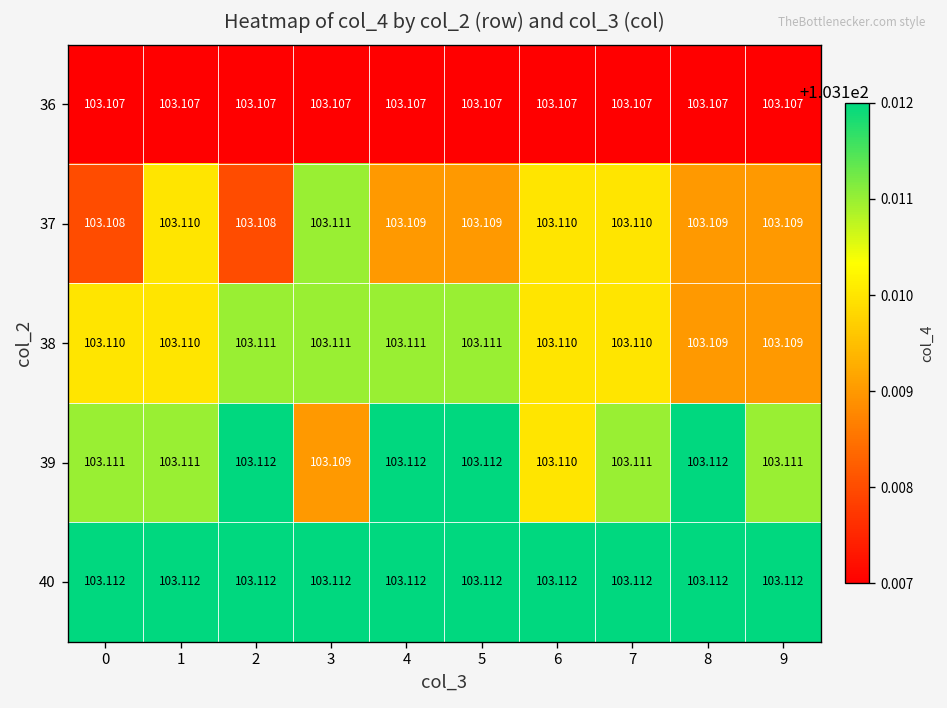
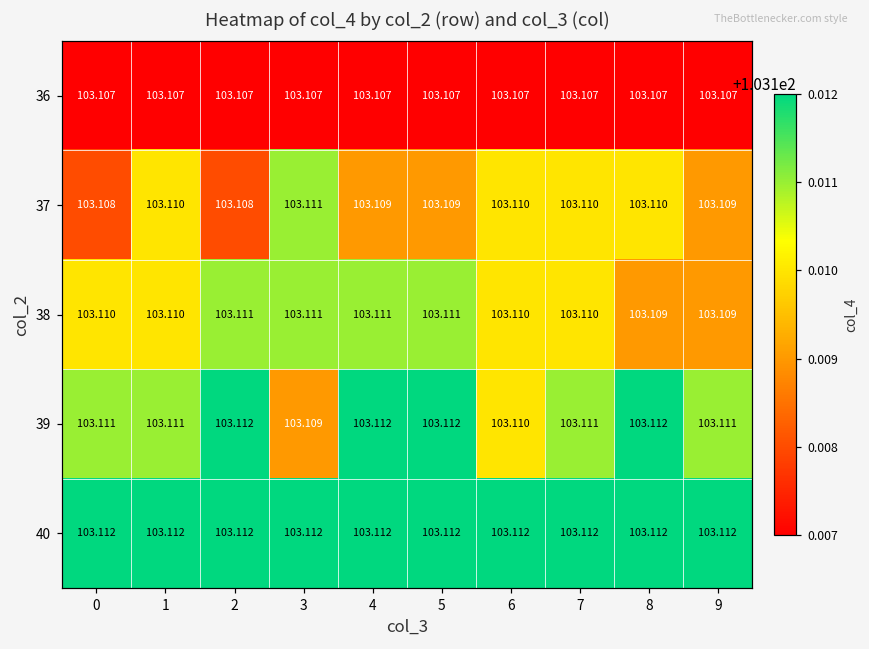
  {
    "36": {
      "0": 103.107,
      "1": 103.107,
      "2": 103.107,
      "3": 103.107,
      "4": 103.107,
      "5": 103.107,
      "6": 103.107,
      "7": 103.107,
      "8": 103.107,
      "9": 103.107
    },
    "37": {
      "0": 103.108,
      "1": 103.110,
      "2": 103.108,
      "3": 103.111,
      "4": 103.109,
      "5": 103.109,
      "6": 103.110,
      "7": 103.110,
-     "8": 103.109,
+     "8": 103.110,
      "9": 103.109
    },
    "38": {
      "0": 103.110,
      "1": 103.110,
      "2": 103.111,
      "3": 103.111,
      "4": 103.111,
      "5": 103.111,
      "6": 103.110,
      "7": 103.110,
      "8": 103.109,
      "9": 103.109
    },
    "39": {
      "0": 103.111,
      "1": 103.111,
      "2": 103.112,
      "3": 103.109,
      "4": 103.112,
      "5": 103.112,
      "6": 103.110,
      "7": 103.111,
      "8": 103.112,
      "9": 103.111
    },
    "40": {
      "0": 103.112,
      "1": 103.112,
      "2": 103.112,
      "3": 103.112,
      "4": 103.112,
      "5": 103.112,
      "6": 103.112,
      "7": 103.112,
      "8": 103.112,
      "9": 103.112
    }
  }
